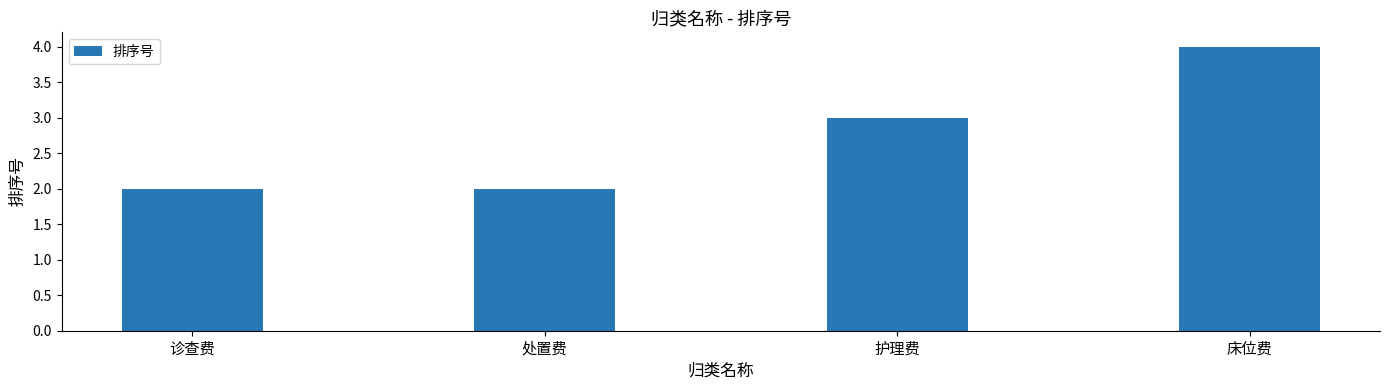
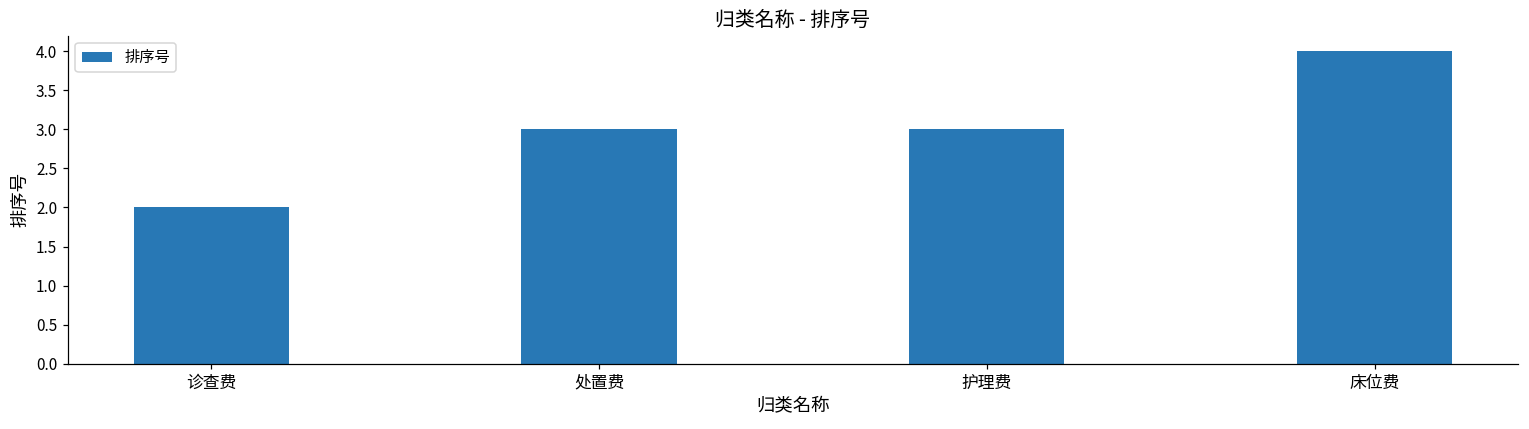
  {
    "诊查费": 2,
-   "处置费": 2,
+   "处置费": 3,
    "护理费": 3,
    "床位费": 4
  }
